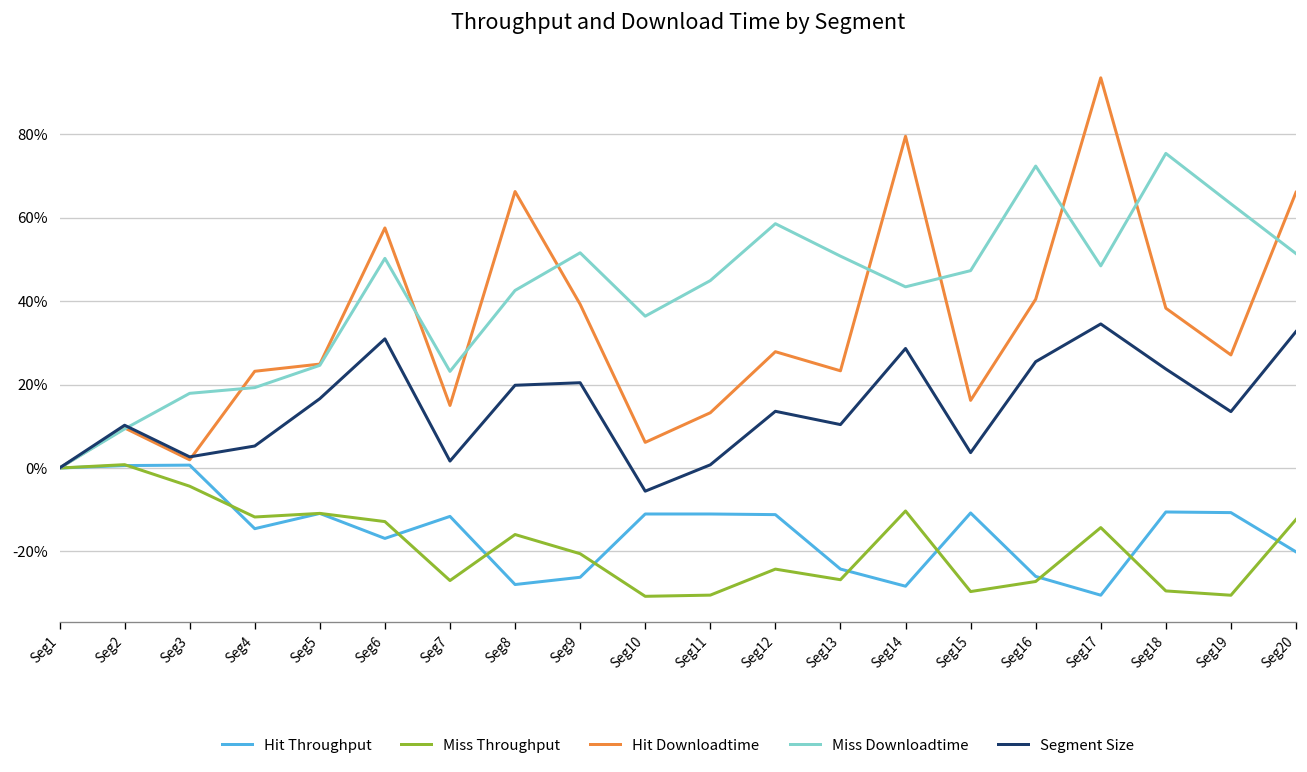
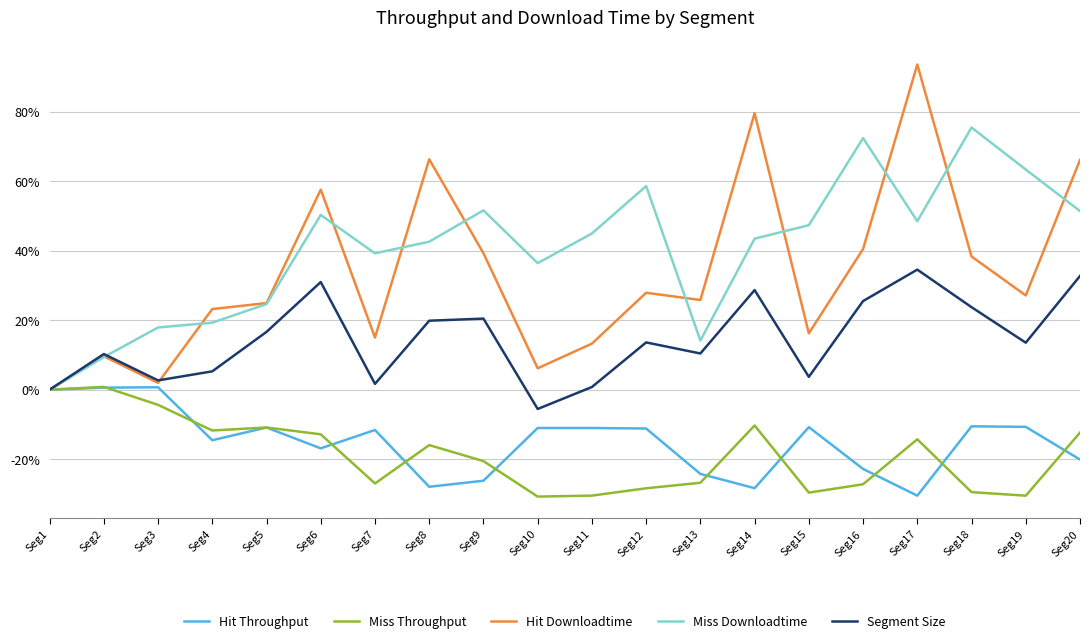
  {
    "Hit Throughput": {
      "Seg3": "1%",
      "Seg4": "-15%",
      "Seg6": "-17%",
      "Seg7": "-12%",
      "Seg8": "-28%",
      "Seg9": "-26%",
      "Seg10": "-11%",
      "Seg11": "-11%",
      "Seg12": "-11%",
      "Seg13": "-24%",
      "Seg14": "-28%",
      "Seg15": "-11%",
-     "Seg16": "-26%",
+     "Seg16": "-23%",
      "Seg17": "-30%",
      "Seg18": "-11%",
      "Seg19": "-11%",
      "Seg20": "-20%"
    },
    "Miss Throughput": {
      "Seg3": "-4%",
      "Seg4": "-12%",
      "Seg6": "-13%",
      "Seg7": "-27%",
      "Seg8": "-16%",
      "Seg9": "-21%",
      "Seg10": "-31%",
      "Seg11": "-30%",
-     "Seg12": "-24%",
+     "Seg12": "-28%",
      "Seg13": "-27%",
      "Seg14": "-10%",
      "Seg15": "-30%",
      "Seg16": "-27%",
      "Seg17": "-14%",
      "Seg18": "-29%",
      "Seg19": "-30%",
      "Seg20": "-12%"
    },
    "Hit Downloadtime": {
      "Seg4": "23%",
      "Seg6": "58%",
      "Seg7": "15%",
      "Seg8": "66%",
      "Seg9": "39%",
      "Seg10": "6%",
      "Seg11": "13%",
      "Seg12": "28%",
-     "Seg13": "23%",
+     "Seg13": "26%",
      "Seg14": "80%",
      "Seg15": "16%",
      "Seg16": "40%",
      "Seg17": "94%",
      "Seg18": "38%",
      "Seg19": "27%",
      "Seg20": "66%"
    },
    "Miss Downloadtime": {
      "Seg3": "18%",
      "Seg4": "19%",
      "Seg6": "50%",
-     "Seg7": "23%",
+     "Seg7": "39%",
      "Seg8": "43%",
      "Seg9": "52%",
      "Seg10": "36%",
      "Seg11": "45%",
      "Seg12": "59%",
-     "Seg13": "51%",
+     "Seg13": "14%",
      "Seg14": "43%",
      "Seg15": "47%",
      "Seg16": "72%",
      "Seg17": "48%",
      "Seg18": "75%",
      "Seg19": "63%",
      "Seg20": "51%"
    },
    "Segment Size": {
      "Seg4": "5%",
      "Seg5": "17%",
      "Seg6": "31%",
      "Seg7": "2%",
      "Seg8": "20%",
      "Seg9": "20%",
      "Seg10": "-6%",
      "Seg11": "1%",
      "Seg12": "14%",
      "Seg13": "10%",
      "Seg14": "29%",
      "Seg15": "4%",
      "Seg16": "25%",
      "Seg17": "35%",
      "Seg18": "24%",
      "Seg19": "14%",
      "Seg20": "33%"
    }
  }
